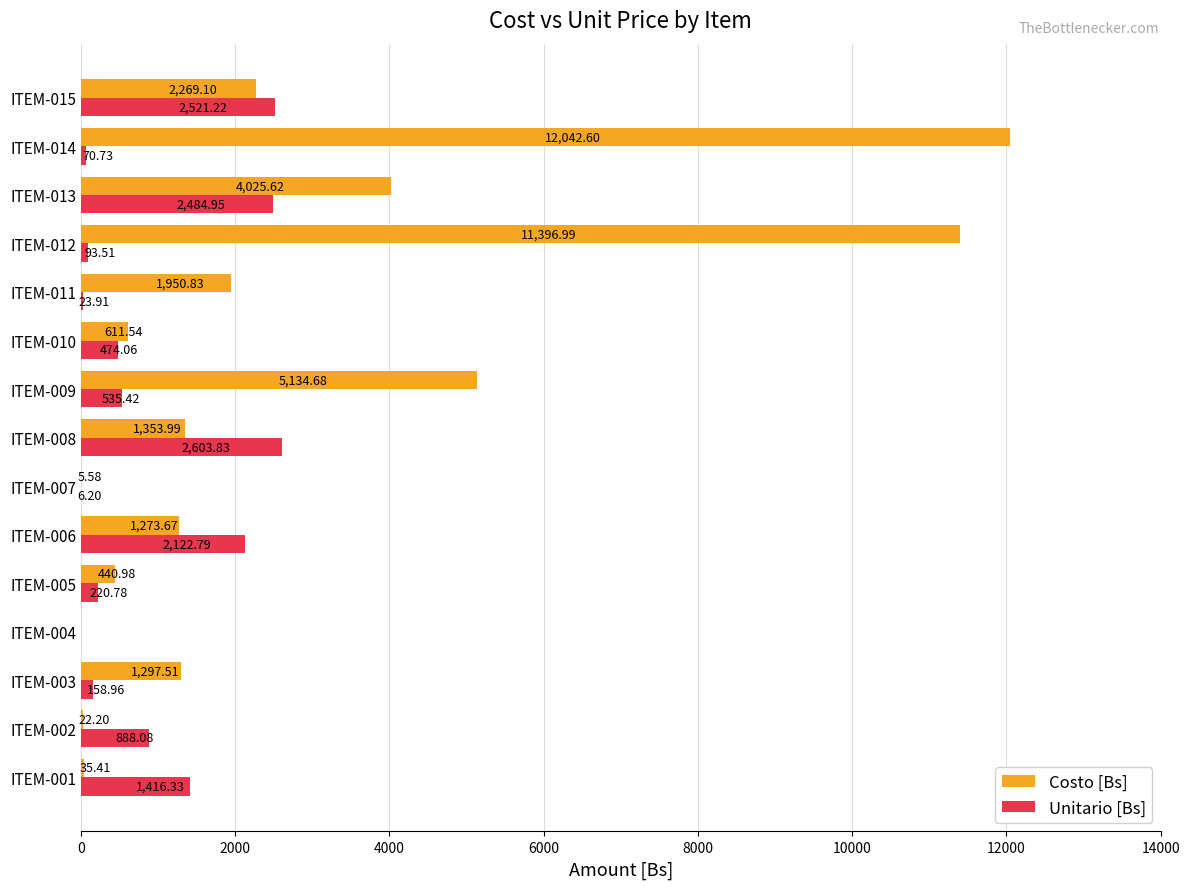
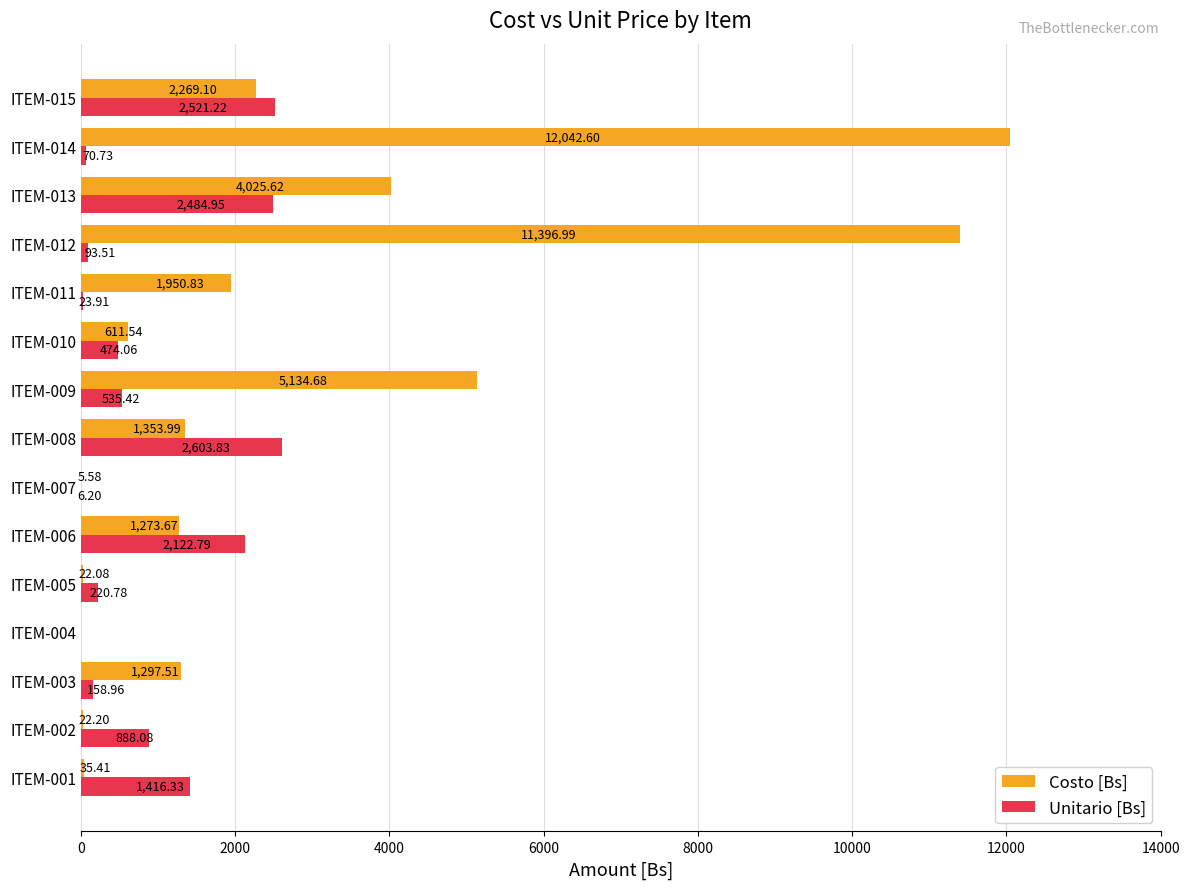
  {
    "Costo [Bs]": {
      "ITEM-015": "2,269.10",
      "ITEM-014": "12,042.60",
      "ITEM-013": "4,025.62",
      "ITEM-012": "11,396.99",
      "ITEM-011": "1,950.83",
      "ITEM-010": "611.54",
      "ITEM-009": "5,134.68",
      "ITEM-008": "1,353.99",
      "ITEM-007": "5.58",
      "ITEM-006": "1,273.67",
-     "ITEM-005": "440.98",
+     "ITEM-005": "22.08",
      "ITEM-003": "1,297.51",
      "ITEM-002": "22.20",
      "ITEM-001": "35.41"
    },
    "Unitario [Bs]": {
      "ITEM-015": "2,521.22",
      "ITEM-014": "70.73",
      "ITEM-013": "2,484.95",
      "ITEM-012": "93.51",
      "ITEM-011": "23.91",
      "ITEM-010": "474.06",
      "ITEM-009": "535.42",
      "ITEM-008": "2,603.83",
      "ITEM-007": "6.20",
      "ITEM-006": "2,122.79",
      "ITEM-005": "220.78",
      "ITEM-003": "158.96",
      "ITEM-002": "888.08",
      "ITEM-001": "1,416.33"
    }
  }
